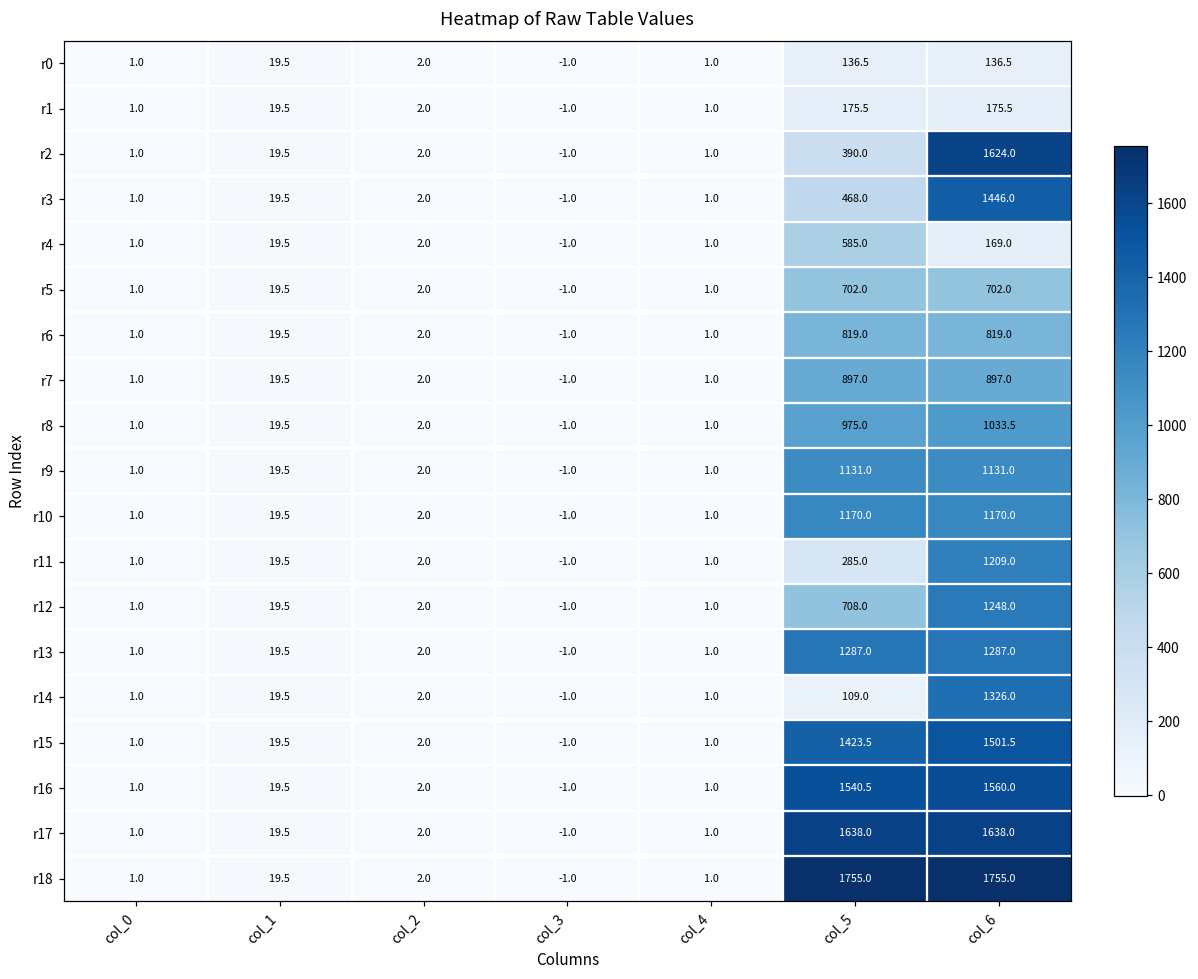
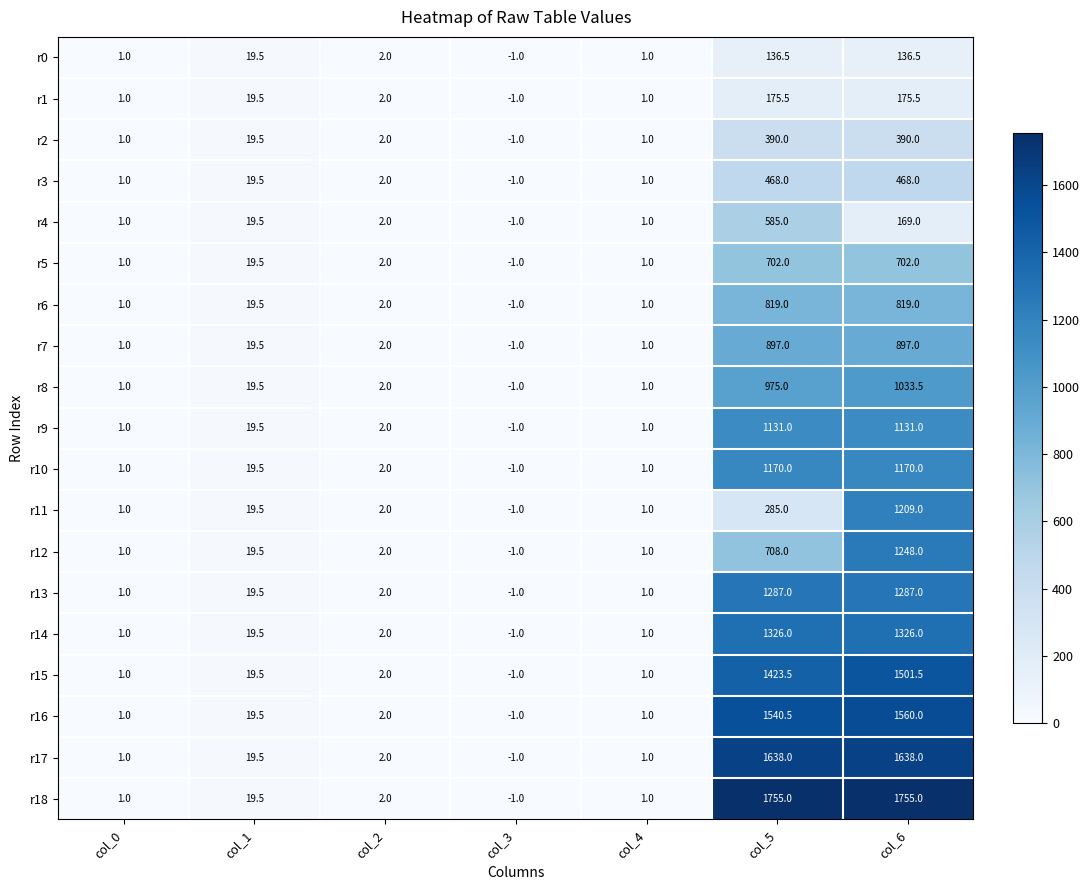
  {
    "r0": {
      "col_0": 1.0,
      "col_1": 19.5,
      "col_2": 2.0,
      "col_3": -1.0,
      "col_4": 1.0,
      "col_5": 136.5,
      "col_6": 136.5
    },
    "r1": {
      "col_0": 1.0,
      "col_1": 19.5,
      "col_2": 2.0,
      "col_3": -1.0,
      "col_4": 1.0,
      "col_5": 175.5,
      "col_6": 175.5
    },
    "r2": {
      "col_0": 1.0,
      "col_1": 19.5,
      "col_2": 2.0,
      "col_3": -1.0,
      "col_4": 1.0,
      "col_5": 390.0,
-     "col_6": 1624.0
+     "col_6": 390.0
    },
    "r3": {
      "col_0": 1.0,
      "col_1": 19.5,
      "col_2": 2.0,
      "col_3": -1.0,
      "col_4": 1.0,
      "col_5": 468.0,
-     "col_6": 1446.0
+     "col_6": 468.0
    },
    "r4": {
      "col_0": 1.0,
      "col_1": 19.5,
      "col_2": 2.0,
      "col_3": -1.0,
      "col_4": 1.0,
      "col_5": 585.0,
      "col_6": 169.0
    },
    "r5": {
      "col_0": 1.0,
      "col_1": 19.5,
      "col_2": 2.0,
      "col_3": -1.0,
      "col_4": 1.0,
      "col_5": 702.0,
      "col_6": 702.0
    },
    "r6": {
      "col_0": 1.0,
      "col_1": 19.5,
      "col_2": 2.0,
      "col_3": -1.0,
      "col_4": 1.0,
      "col_5": 819.0,
      "col_6": 819.0
    },
    "r7": {
      "col_0": 1.0,
      "col_1": 19.5,
      "col_2": 2.0,
      "col_3": -1.0,
      "col_4": 1.0,
      "col_5": 897.0,
      "col_6": 897.0
    },
    "r8": {
      "col_0": 1.0,
      "col_1": 19.5,
      "col_2": 2.0,
      "col_3": -1.0,
      "col_4": 1.0,
      "col_5": 975.0,
      "col_6": 1033.5
    },
    "r9": {
      "col_0": 1.0,
      "col_1": 19.5,
      "col_2": 2.0,
      "col_3": -1.0,
      "col_4": 1.0,
      "col_5": 1131.0,
      "col_6": 1131.0
    },
    "r10": {
      "col_0": 1.0,
      "col_1": 19.5,
      "col_2": 2.0,
      "col_3": -1.0,
      "col_4": 1.0,
      "col_5": 1170.0,
      "col_6": 1170.0
    },
    "r11": {
      "col_0": 1.0,
      "col_1": 19.5,
      "col_2": 2.0,
      "col_3": -1.0,
      "col_4": 1.0,
      "col_5": 285.0,
      "col_6": 1209.0
    },
    "r12": {
      "col_0": 1.0,
      "col_1": 19.5,
      "col_2": 2.0,
      "col_3": -1.0,
      "col_4": 1.0,
      "col_5": 708.0,
      "col_6": 1248.0
    },
    "r13": {
      "col_0": 1.0,
      "col_1": 19.5,
      "col_2": 2.0,
      "col_3": -1.0,
      "col_4": 1.0,
      "col_5": 1287.0,
      "col_6": 1287.0
    },
    "r14": {
      "col_0": 1.0,
      "col_1": 19.5,
      "col_2": 2.0,
      "col_3": -1.0,
      "col_4": 1.0,
-     "col_5": 109.0,
+     "col_5": 1326.0,
      "col_6": 1326.0
    },
    "r15": {
      "col_0": 1.0,
      "col_1": 19.5,
      "col_2": 2.0,
      "col_3": -1.0,
      "col_4": 1.0,
      "col_5": 1423.5,
      "col_6": 1501.5
    },
    "r16": {
      "col_0": 1.0,
      "col_1": 19.5,
      "col_2": 2.0,
      "col_3": -1.0,
      "col_4": 1.0,
      "col_5": 1540.5,
      "col_6": 1560.0
    },
    "r17": {
      "col_0": 1.0,
      "col_1": 19.5,
      "col_2": 2.0,
      "col_3": -1.0,
      "col_4": 1.0,
      "col_5": 1638.0,
      "col_6": 1638.0
    },
    "r18": {
      "col_0": 1.0,
      "col_1": 19.5,
      "col_2": 2.0,
      "col_3": -1.0,
      "col_4": 1.0,
      "col_5": 1755.0,
      "col_6": 1755.0
    }
  }
